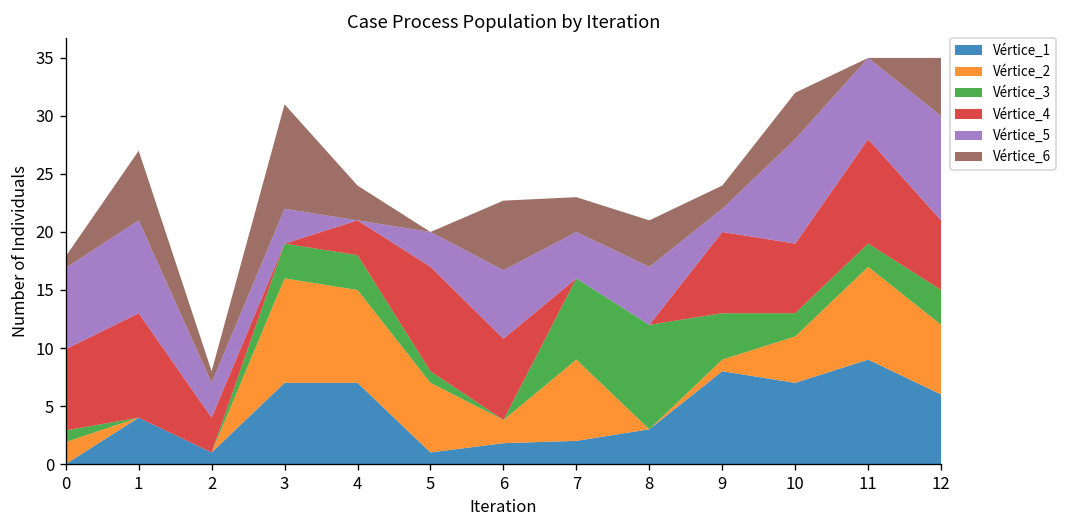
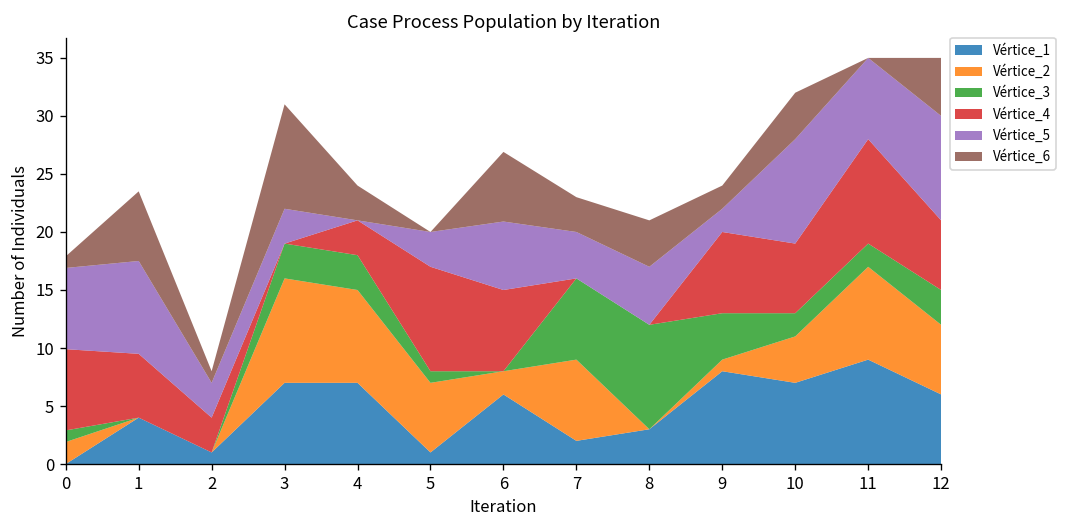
  {
    "Vértice_1": {
      "0": 0,
      "3": 7,
      "4": 7,
      "5": 1,
-     "6": 2,
+     "6": 6,
      "7": 2,
      "9": 8,
      "10": 7,
      "11": 9,
      "12": 6
    },
    "Vértice_2": {
      "0": 2,
      "3": 9,
      "4": 8,
      "5": 6,
      "7": 7,
      "9": 1,
      "10": 4,
      "11": 8,
      "12": 6
    },
    "Vértice_3": {
      "0": 1,
      "4": 3,
      "5": 1,
      "9": 4,
      "10": 2,
      "11": 2,
      "12": 3
    },
    "Vértice_4": {
      "0": 7,
-     "1": 9,
+     "1": 6,
      "2": 3,
      "5": 9,
      "6": 7,
      "9": 7,
      "10": 6,
      "11": 9,
      "12": 6
    },
    "Vértice_5": {
      "0": 7,
      "1": 8,
      "2": 3,
      "3": 3,
      "6": 6,
      "7": 4,
      "8": 5,
      "9": 2,
      "10": 9,
      "12": 9
    },
    "Vértice_6": {
      "0": 1,
      "1": 6,
      "2": 1,
      "3": 9,
      "4": 3,
      "6": 6,
      "7": 3,
      "8": 4,
      "9": 2,
      "10": 4,
      "12": 5
    }
  }
